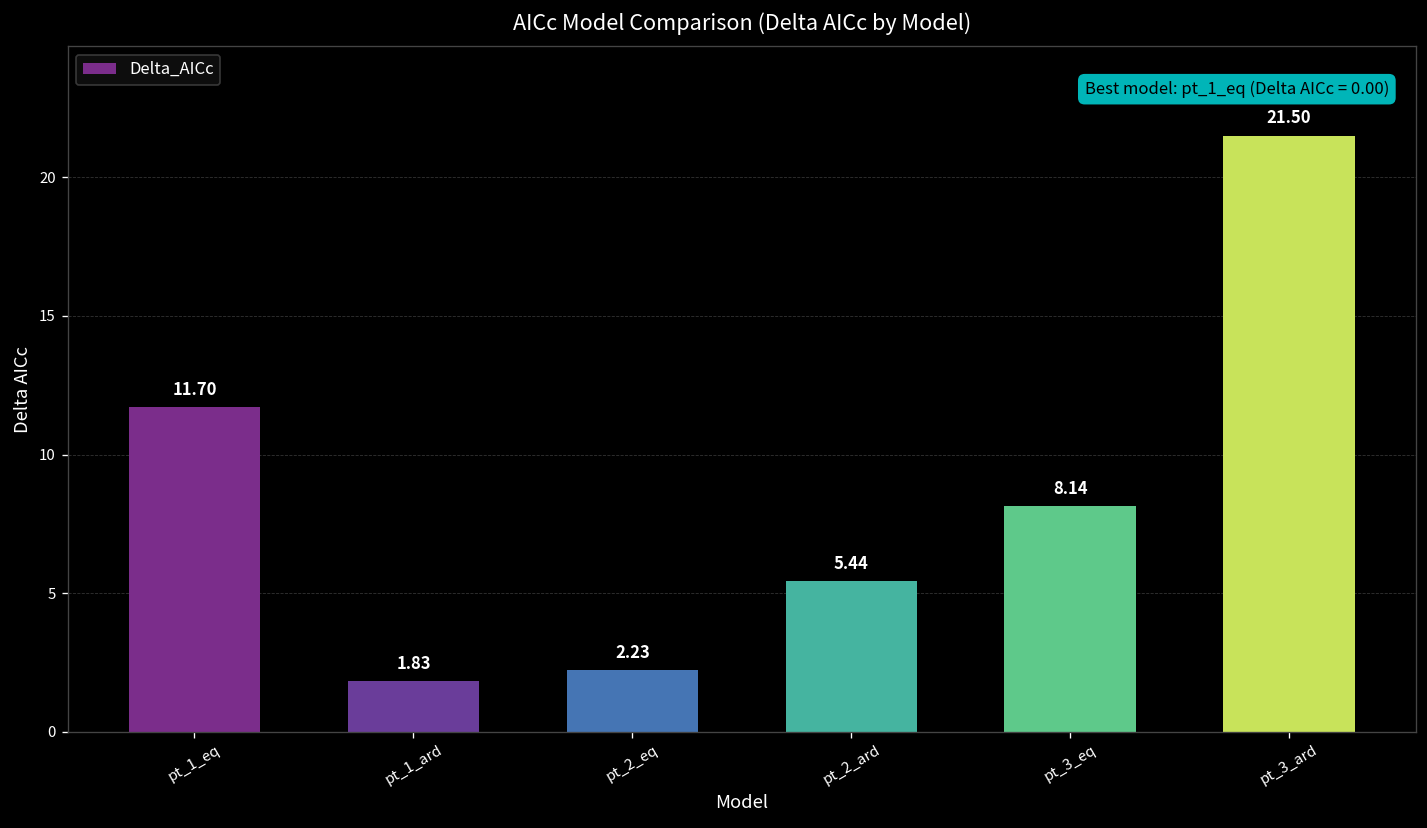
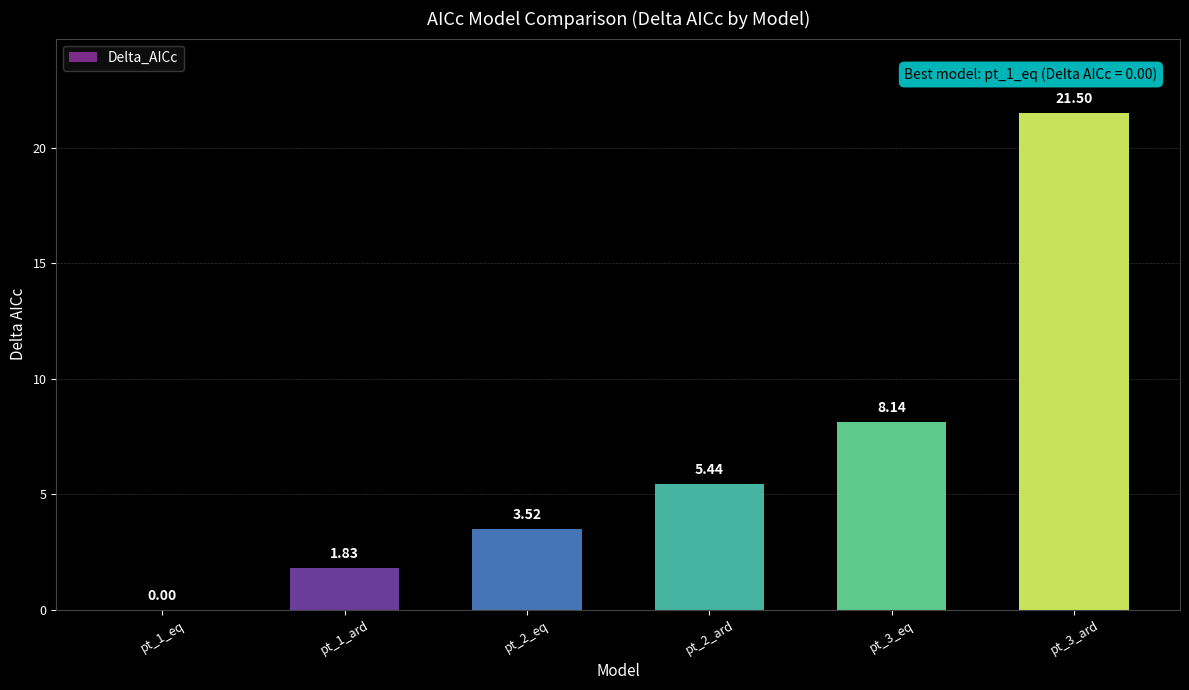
  {
-   "pt_1_eq": 11.70,
+   "pt_1_eq": 0.00,
    "pt_1_ard": 1.83,
-   "pt_2_eq": 2.23,
+   "pt_2_eq": 3.52,
    "pt_2_ard": 5.44,
    "pt_3_eq": 8.14,
    "pt_3_ard": 21.50
  }
